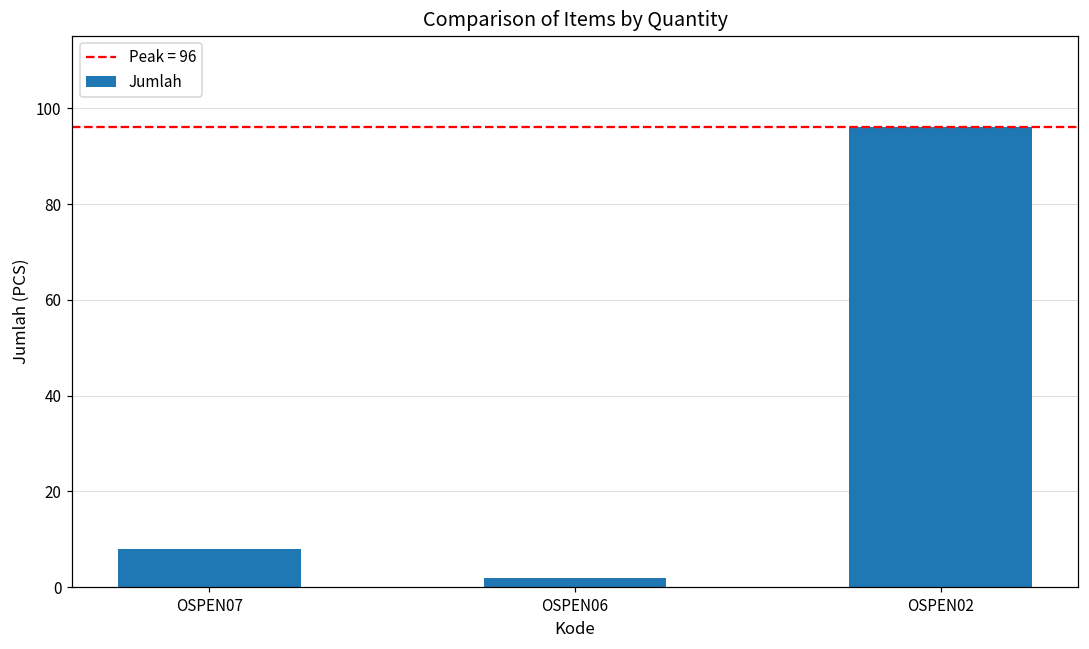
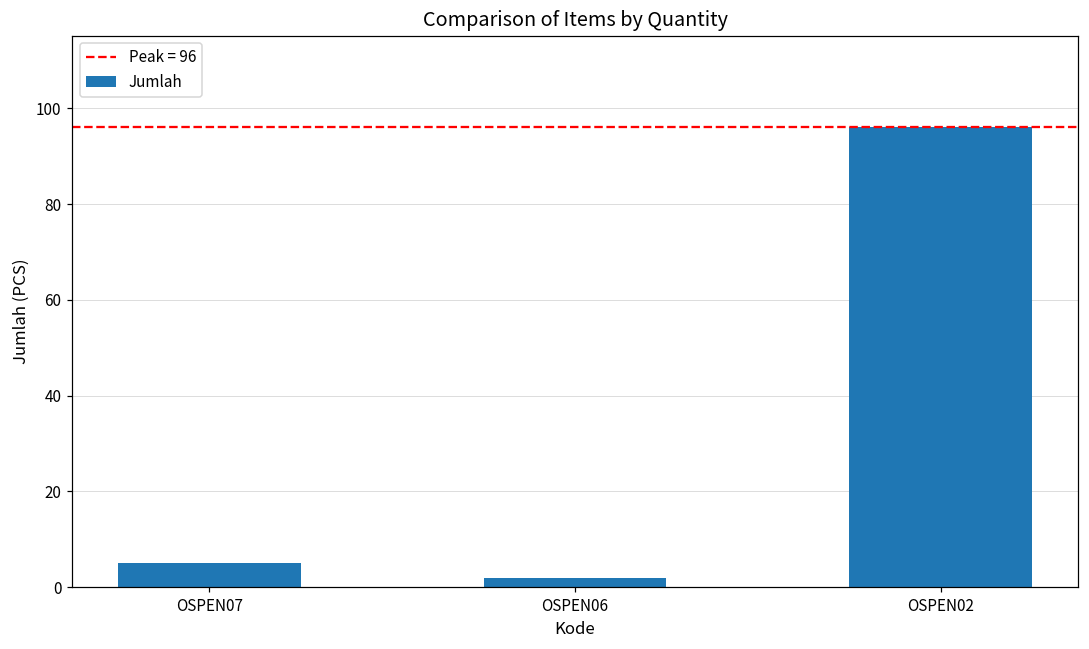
  {
-   "OSPEN07": 8,
+   "OSPEN07": 5,
    "OSPEN06": 2,
    "OSPEN02": 96
  }
